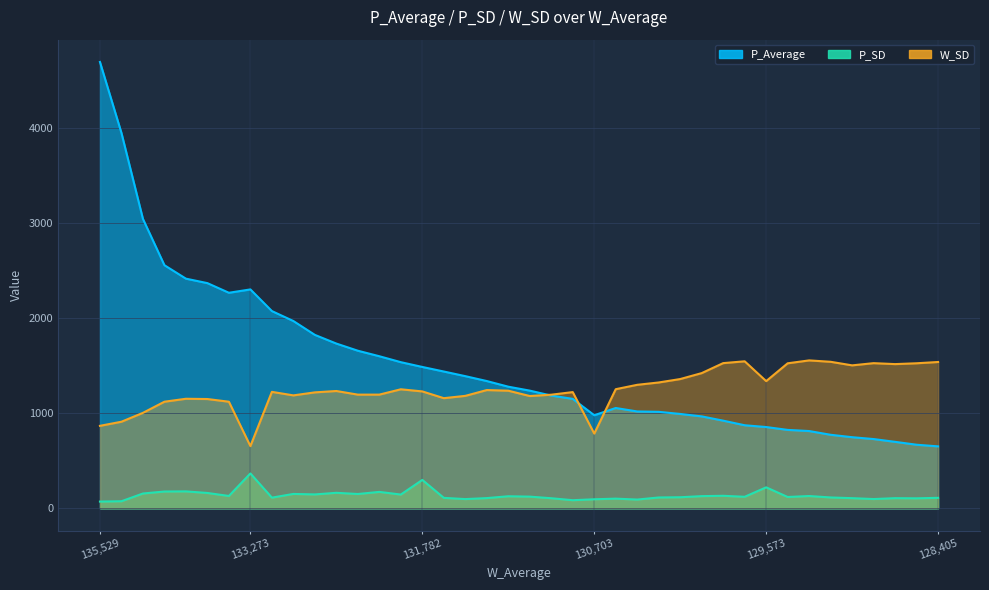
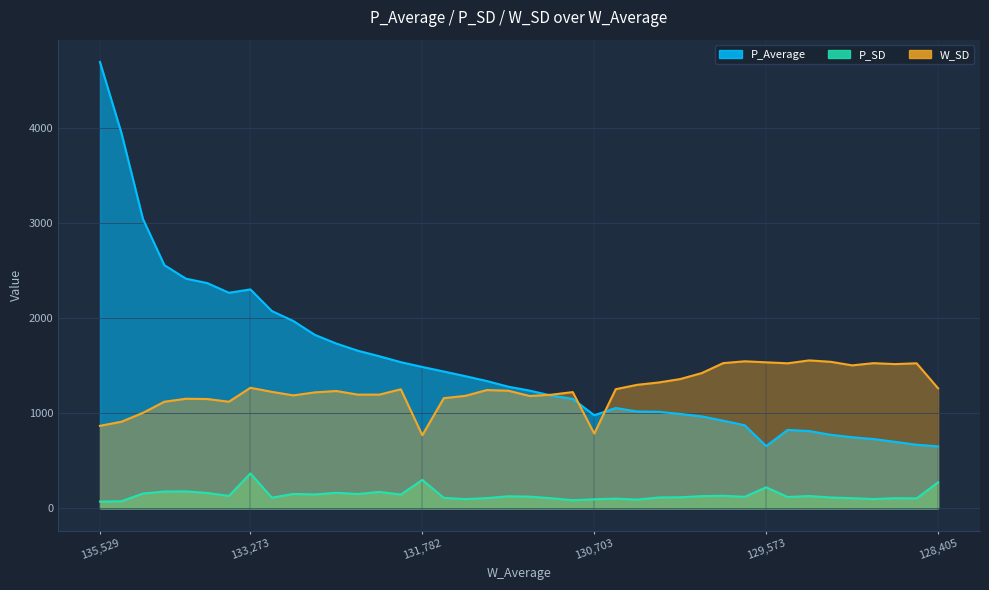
  {
    "P_Average": {
      "135,529": 4700,
      "133,273": 2300,
      "131,782": 1500,
      "130,703": 1000,
-     "129,573": 900,
+     "129,573": 700,
      "128,405": 700
    },
    "P_SD": {
      "135,529": 100,
      "133,273": 400,
      "131,782": 300,
      "130,703": 100,
      "129,573": 200,
-     "128,405": 100
+     "128,405": 300
    },
    "W_SD": {
      "135,529": 900,
-     "133,273": 700,
-     "131,782": 1200,
+     "133,273": 1300,
+     "131,782": 800,
      "130,703": 800,
-     "129,573": 1300,
-     "128,405": 1500
+     "129,573": 1500,
+     "128,405": 1300
    }
  }
